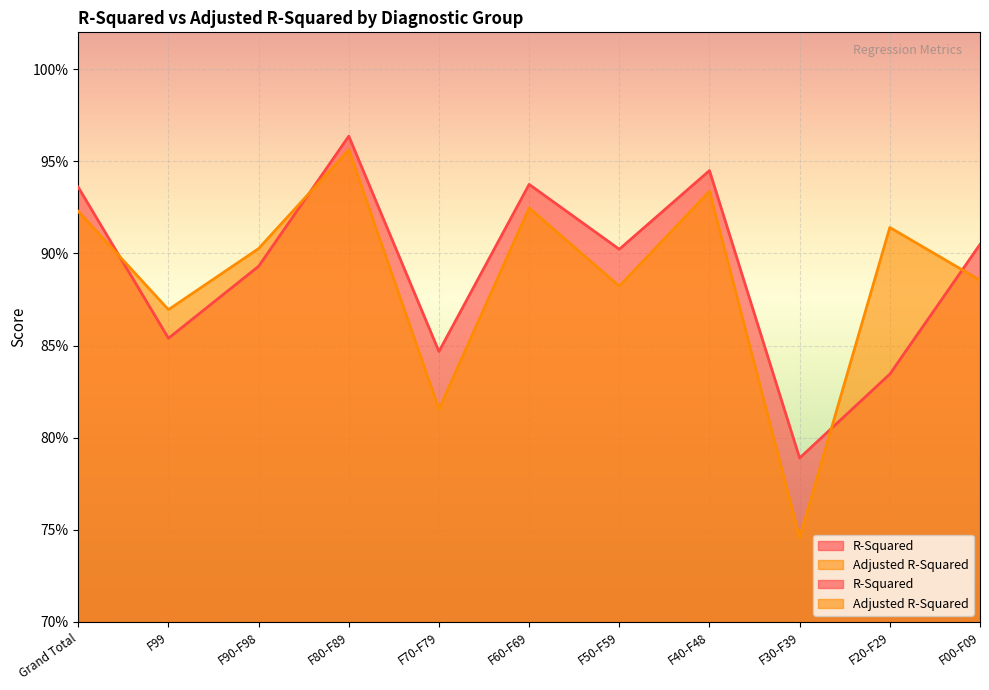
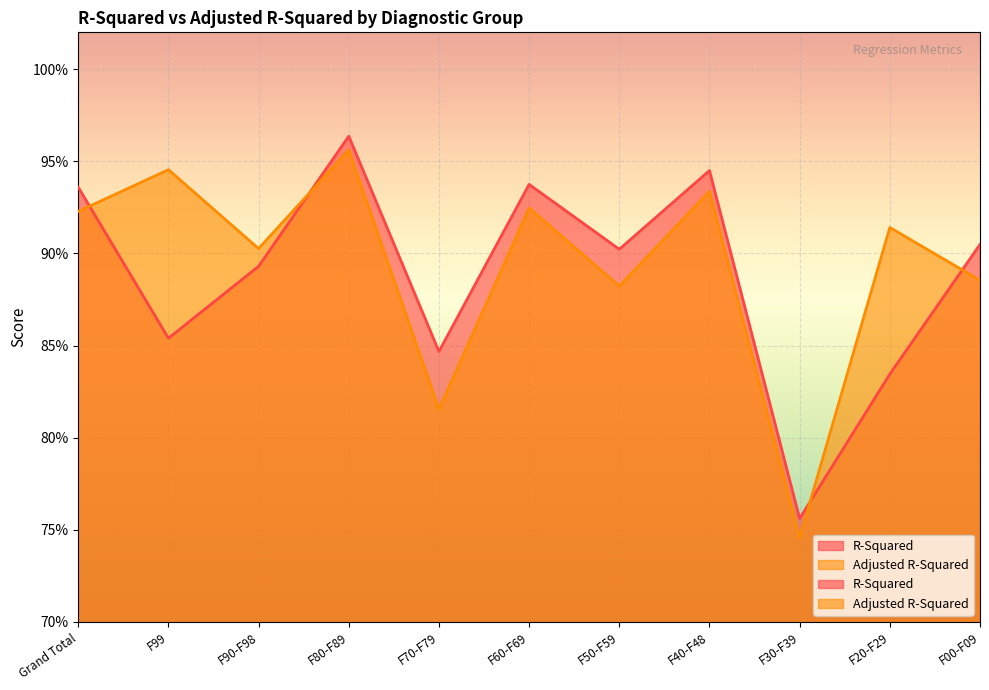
  {
    "R-Squared": {
      "Grand Total": "93.6%",
      "F99": "85.4%",
      "F90-F98": "89.3%",
      "F80-F89": "96.4%",
      "F70-F79": "84.7%",
      "F60-F69": "93.7%",
      "F50-F59": "90.2%",
      "F40-F48": "94.5%",
-     "F30-F39": "78.9%",
+     "F30-F39": "75.6%",
      "F20-F29": "83.4%",
      "F00-F09": "90.5%"
    },
    "Adjusted R-Squared": {
      "Grand Total": "92.3%",
-     "F99": "86.9%",
+     "F99": "94.5%",
      "F90-F98": "90.3%",
      "F80-F89": "95.6%",
      "F70-F79": "81.5%",
      "F60-F69": "92.5%",
      "F50-F59": "88.2%",
      "F40-F48": "93.4%",
      "F30-F39": "74.6%",
      "F20-F29": "91.4%",
      "F00-F09": "88.5%"
    }
  }
